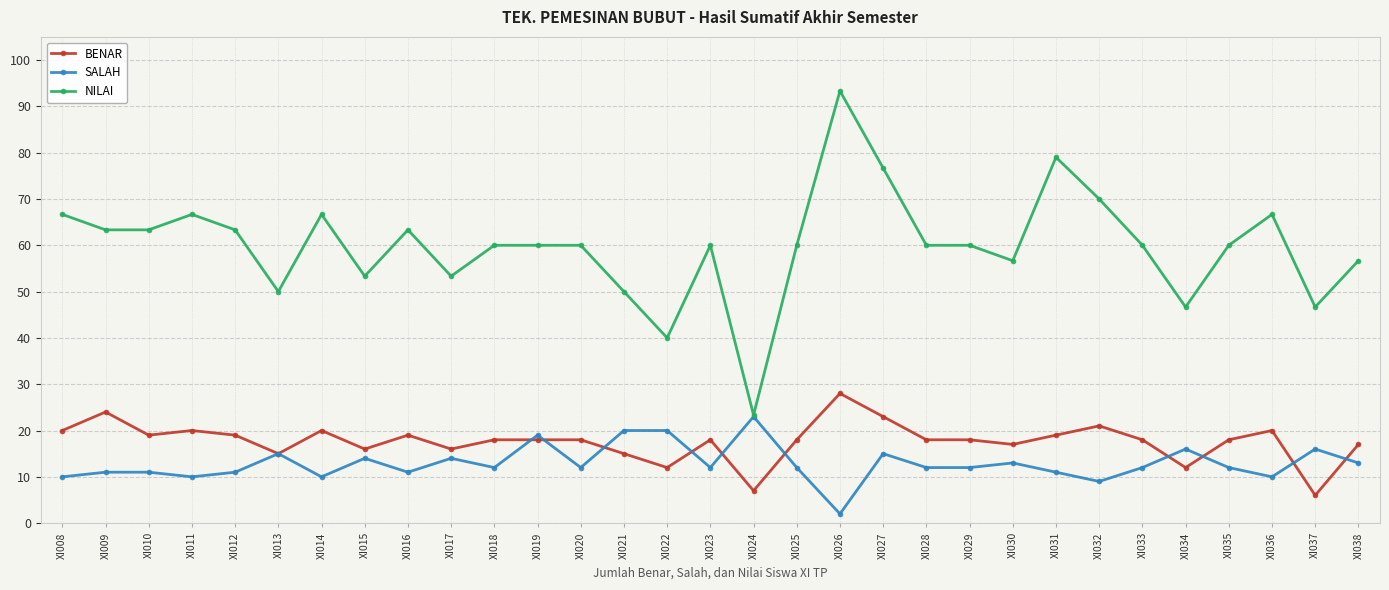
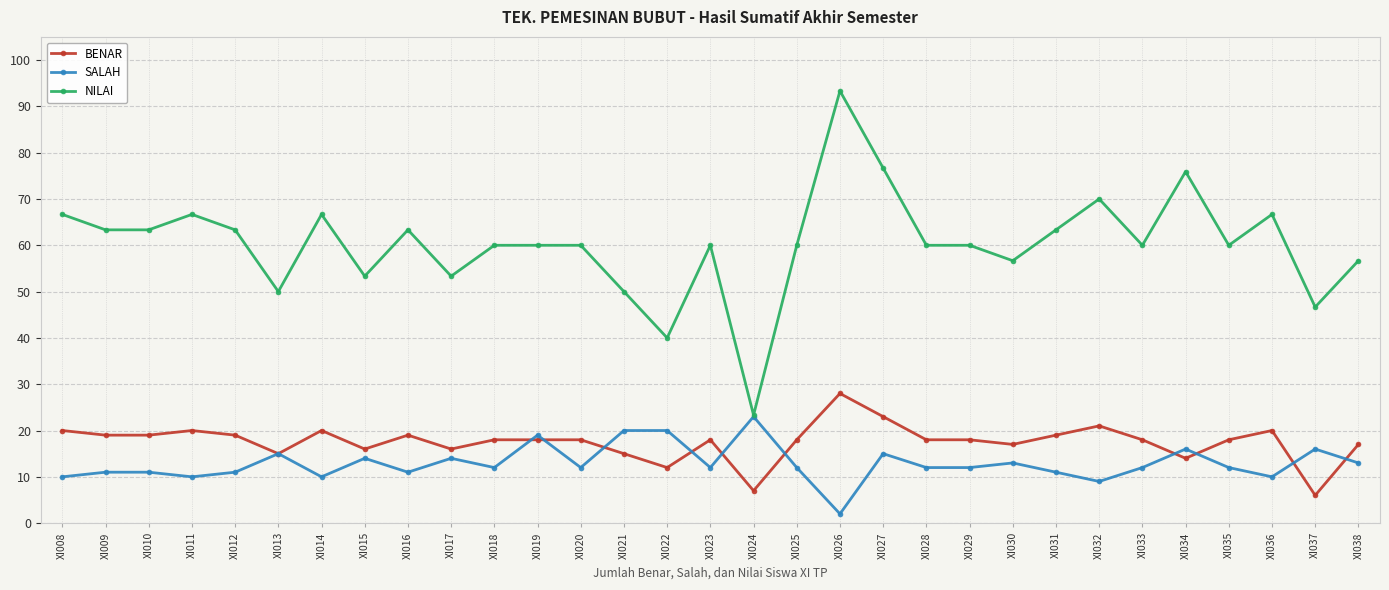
  {
    "BENAR": {
      "XI008": 20,
-     "XI009": 24,
+     "XI009": 19,
      "XI010": 19,
      "XI011": 20,
      "XI012": 19,
      "XI014": 20,
      "XI015": 16,
      "XI016": 19,
      "XI017": 16,
      "XI018": 18,
      "XI019": 18,
      "XI020": 18,
      "XI021": 15,
      "XI022": 12,
      "XI023": 18,
      "XI024": 7,
      "XI025": 18,
      "XI026": 28,
      "XI027": 23,
      "XI028": 18,
      "XI029": 18,
      "XI030": 17,
      "XI031": 19,
      "XI032": 21,
      "XI033": 18,
-     "XI034": 12,
+     "XI034": 14,
      "XI035": 18,
      "XI036": 20,
      "XI037": 6,
      "XI038": 17
    },
    "SALAH": {
      "XI008": 10,
      "XI009": 11,
      "XI010": 11,
      "XI011": 10,
      "XI012": 11,
      "XI014": 10,
      "XI015": 14,
      "XI016": 11,
      "XI017": 14,
      "XI018": 12,
      "XI019": 19,
      "XI020": 12,
      "XI021": 20,
      "XI022": 20,
      "XI023": 12,
      "XI025": 12,
      "XI026": 2,
      "XI027": 15,
      "XI028": 12,
      "XI029": 12,
      "XI030": 13,
      "XI031": 11,
      "XI032": 9,
      "XI033": 12,
      "XI034": 16,
      "XI035": 12,
      "XI036": 10,
      "XI037": 16,
      "XI038": 13
    },
    "NILAI": {
      "XI008": 67,
      "XI009": 63,
      "XI010": 63,
      "XI011": 67,
      "XI012": 63,
      "XI013": 50,
      "XI014": 67,
      "XI015": 53,
      "XI016": 63,
      "XI017": 53,
      "XI018": 60,
      "XI019": 60,
      "XI020": 60,
      "XI021": 50,
      "XI022": 40,
      "XI023": 60,
      "XI025": 60,
      "XI026": 93,
      "XI027": 77,
      "XI028": 60,
      "XI029": 60,
      "XI030": 57,
-     "XI031": 79,
+     "XI031": 63,
      "XI032": 70,
      "XI033": 60,
-     "XI034": 47,
+     "XI034": 76,
      "XI035": 60,
      "XI036": 67,
      "XI037": 47,
      "XI038": 57
    }
  }
